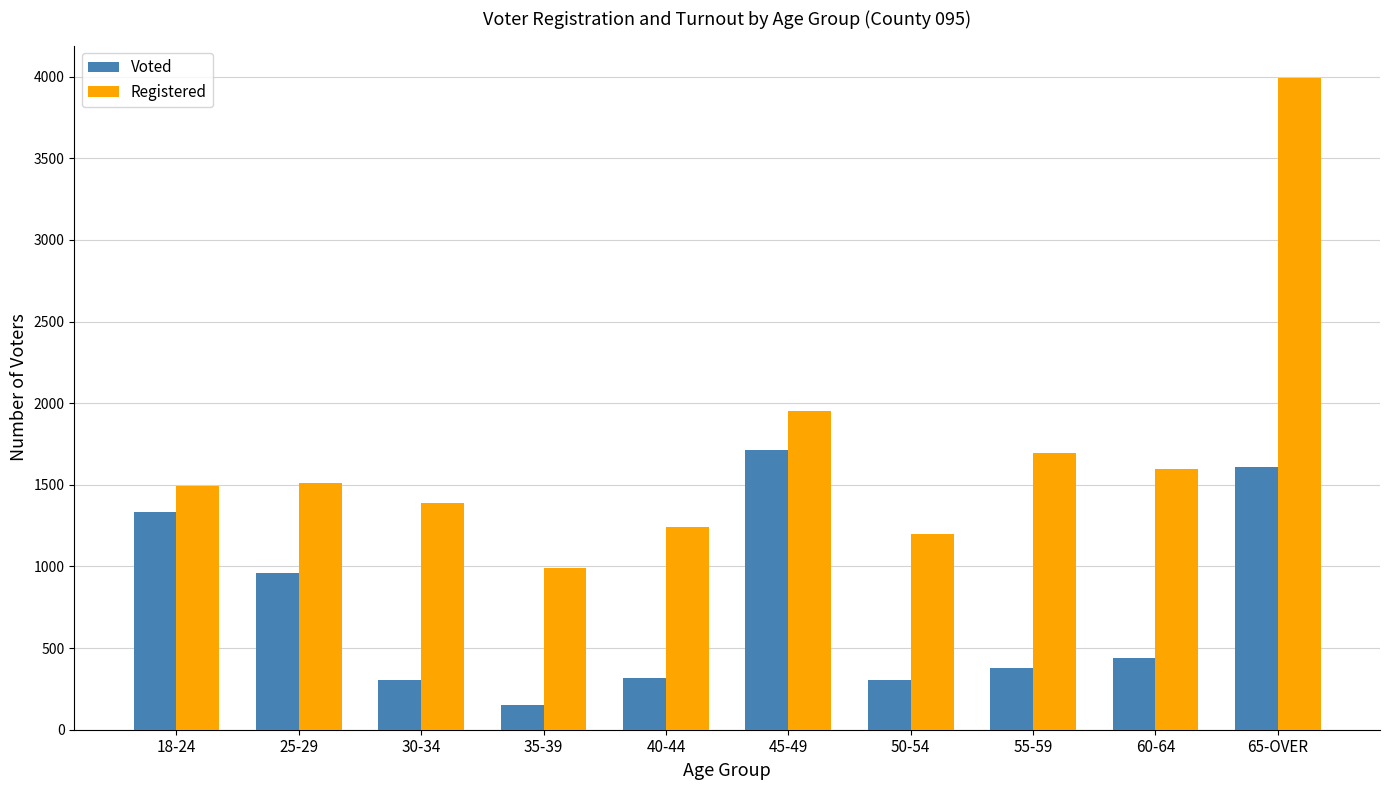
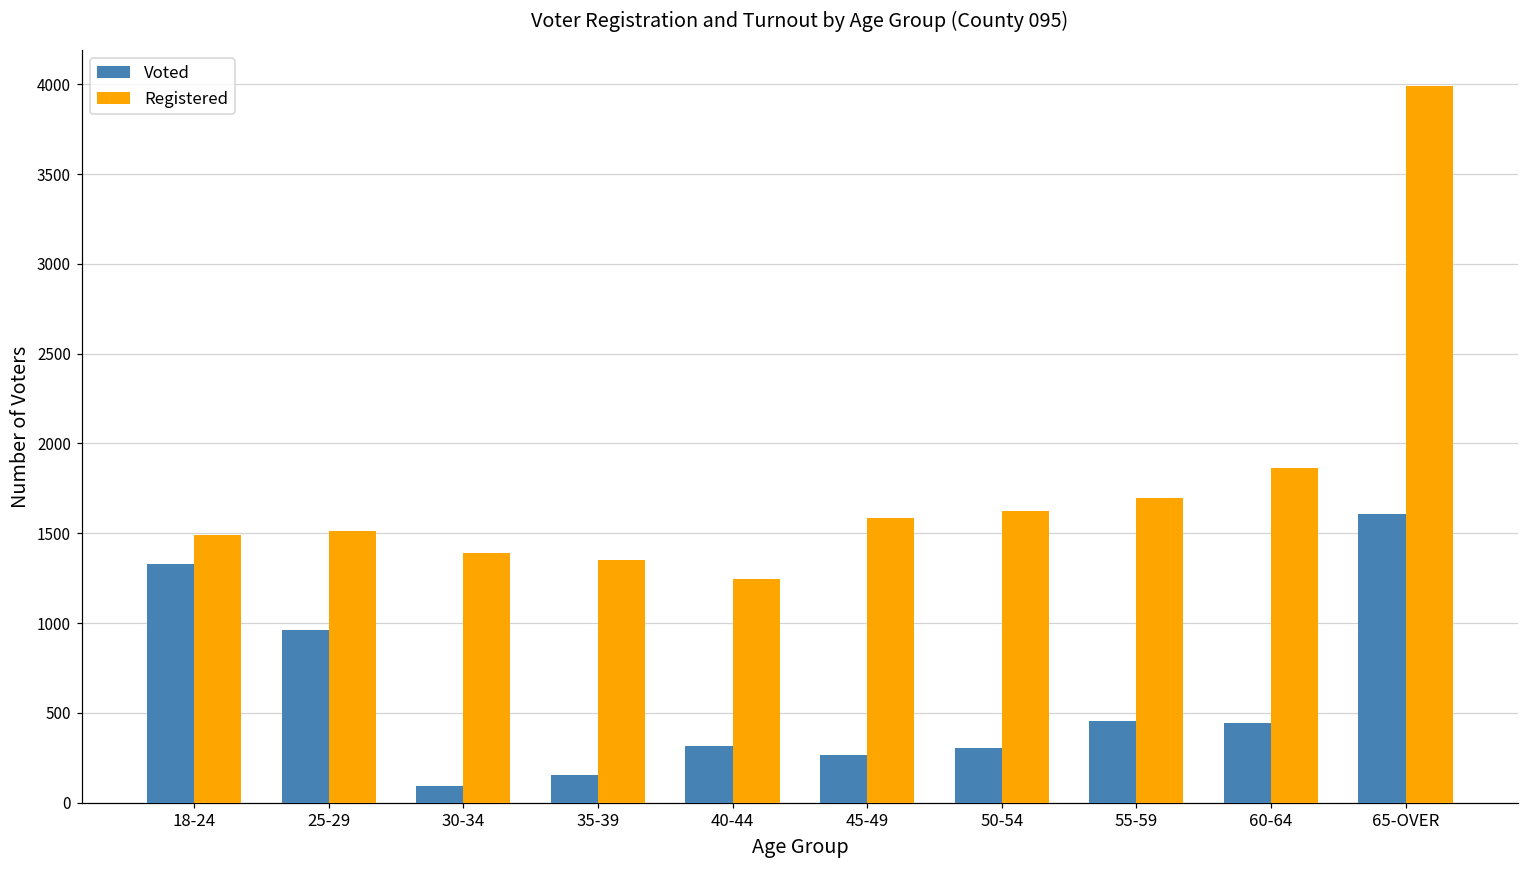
  {
    "Voted": {
      "18-24": 1330,
      "25-29": 960,
-     "30-34": 300,
+     "30-34": 90,
      "35-39": 150,
      "40-44": 320,
-     "45-49": 1710,
+     "45-49": 260,
      "50-54": 310,
-     "55-59": 380,
+     "55-59": 460,
      "60-64": 440,
      "65-OVER": 1610
    },
    "Registered": {
      "18-24": 1490,
      "25-29": 1510,
      "30-34": 1390,
-     "35-39": 990,
+     "35-39": 1350,
      "40-44": 1240,
-     "45-49": 1950,
-     "50-54": 1200,
+     "45-49": 1590,
+     "50-54": 1620,
      "55-59": 1690,
-     "60-64": 1600,
+     "60-64": 1860,
      "65-OVER": 3990
    }
  }
